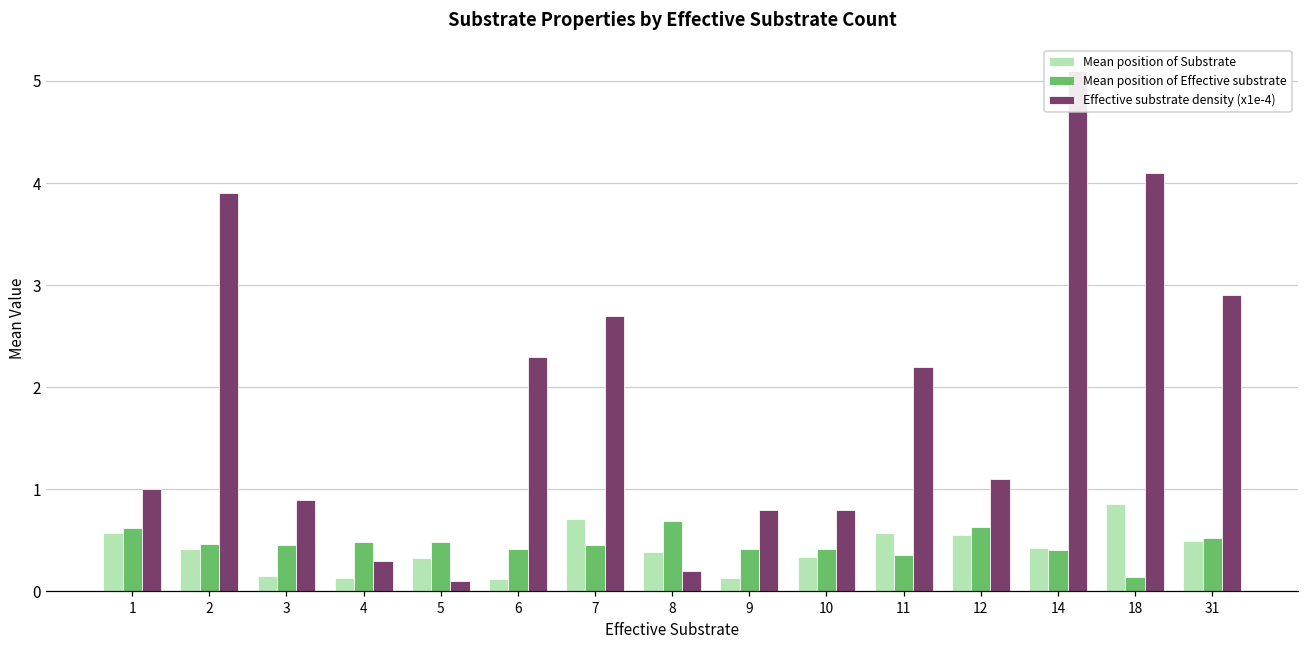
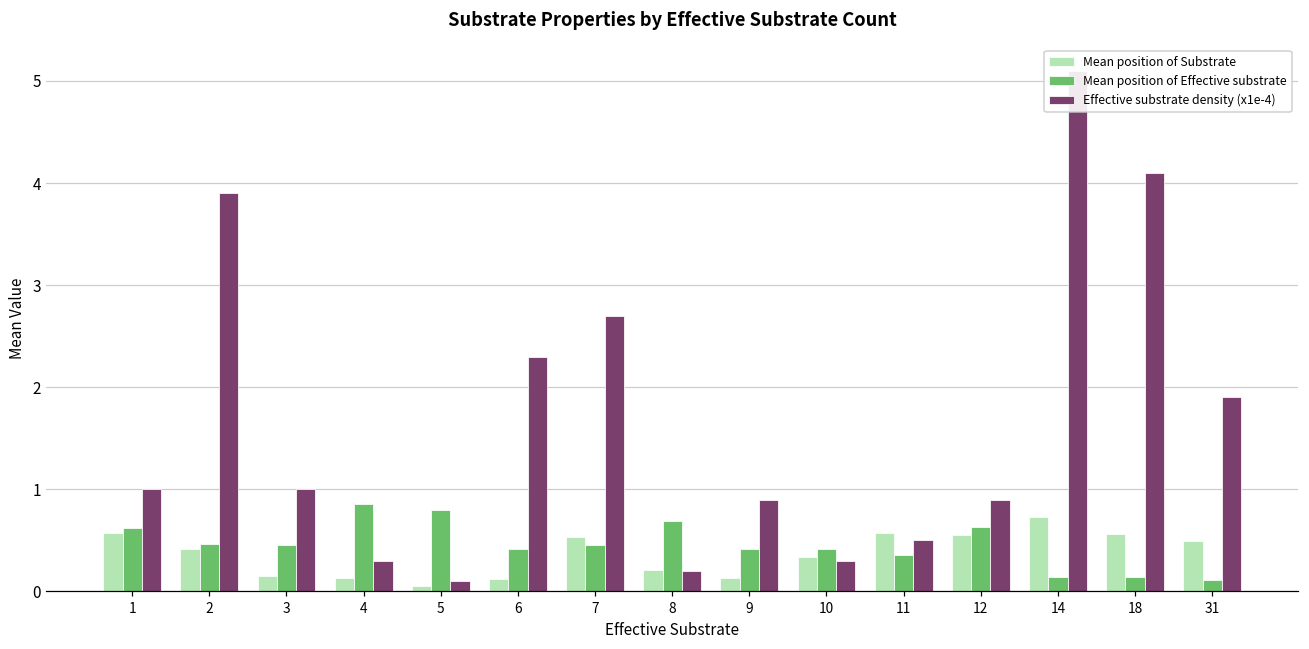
  {
    "Mean position of Substrate": {
      "1": 0.6,
      "2": 0.4,
      "3": 0.2,
      "4": 0.1,
-     "5": 0.3,
+     "5": 0.1,
      "6": 0.1,
-     "7": 0.7,
-     "8": 0.4,
+     "7": 0.5,
+     "8": 0.2,
      "9": 0.1,
      "10": 0.3,
      "11": 0.6,
      "12": 0.6,
-     "14": 0.4,
-     "18": 0.9,
+     "14": 0.7,
+     "18": 0.6,
      "31": 0.5
    },
    "Mean position of Effective substrate": {
      "1": 0.6,
      "2": 0.5,
      "3": 0.5,
-     "4": 0.5,
-     "5": 0.5,
+     "4": 0.9,
+     "5": 0.8,
      "6": 0.4,
      "7": 0.5,
      "8": 0.7,
      "9": 0.4,
      "10": 0.4,
      "11": 0.4,
      "12": 0.6,
-     "14": 0.4,
+     "14": 0.1,
      "18": 0.1,
-     "31": 0.5
+     "31": 0.1
    },
    "Effective substrate density (x1e-4)": {
      "1": 1.0,
      "2": 3.9,
-     "3": 0.9,
+     "3": 1.0,
      "4": 0.3,
      "5": 0.1,
      "6": 2.3,
      "7": 2.7,
      "8": 0.2,
-     "9": 0.8,
-     "10": 0.8,
-     "11": 2.2,
-     "12": 1.1,
+     "9": 0.9,
+     "10": 0.3,
+     "11": 0.5,
+     "12": 0.9,
      "18": 4.1,
-     "31": 2.9
+     "31": 1.9
    }
  }
